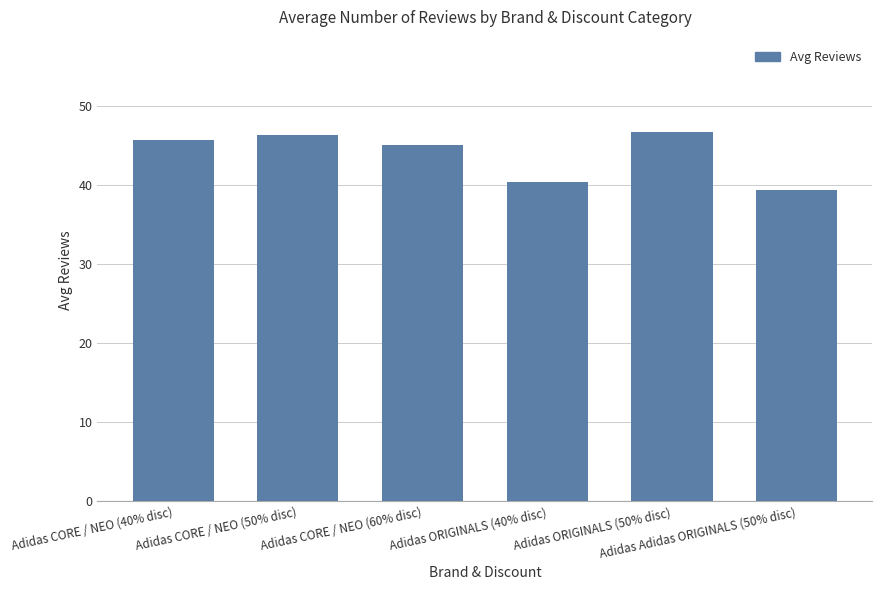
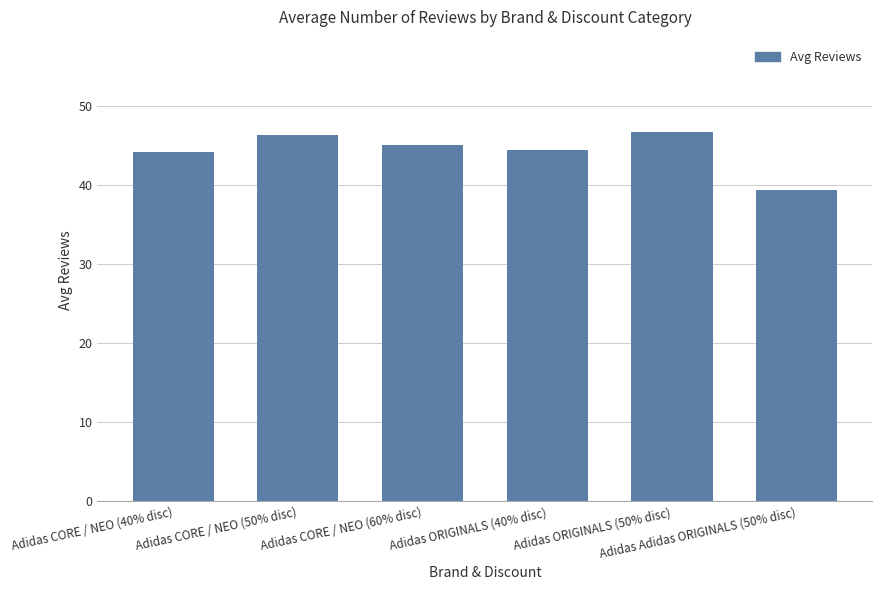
  {
-   "Adidas CORE / NEO (40% disc)": 46,
+   "Adidas CORE / NEO (40% disc)": 44,
    "Adidas CORE / NEO (50% disc)": 46,
    "Adidas CORE / NEO (60% disc)": 45,
-   "Adidas ORIGINALS (40% disc)": 40,
+   "Adidas ORIGINALS (40% disc)": 44,
    "Adidas ORIGINALS (50% disc)": 47,
    "Adidas Adidas ORIGINALS (50% disc)": 39
  }
